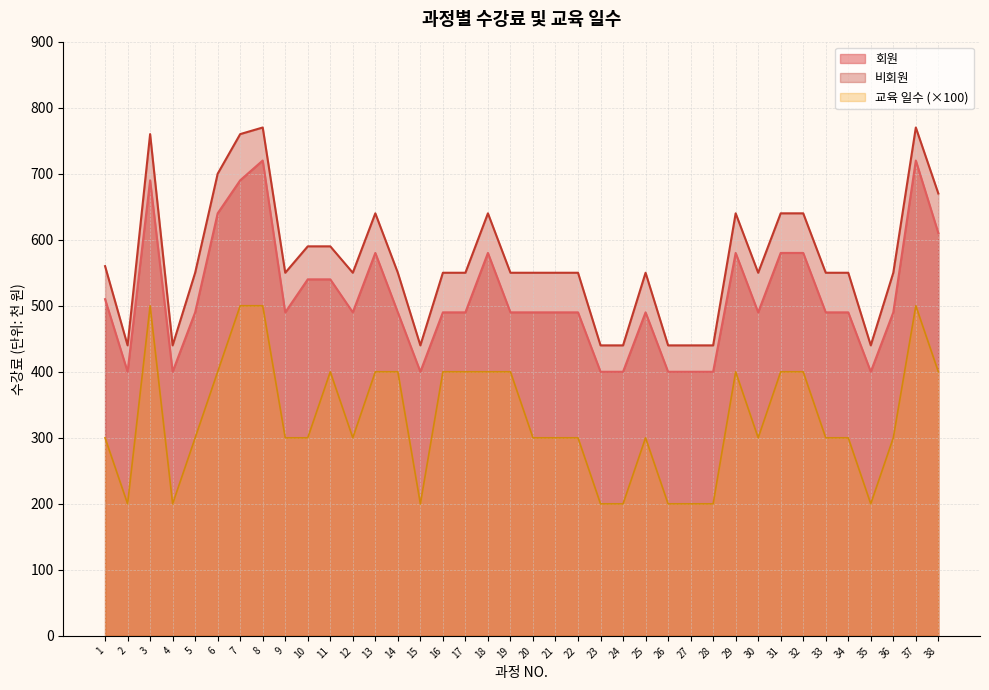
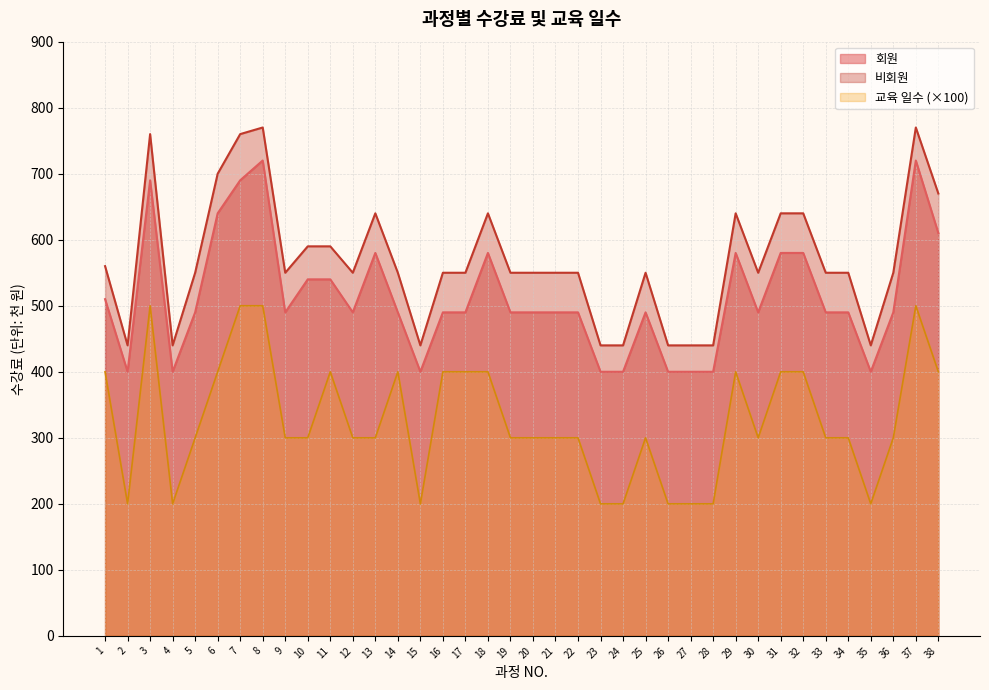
  {
    "교육 일수 (×100)": {
-     "1": 300,
+     "1": 400,
      "2": 200,
      "3": 500,
      "4": 200,
      "5": 300,
      "6": 400,
      "7": 500,
      "8": 500,
      "9": 300,
      "10": 300,
      "11": 400,
      "12": 300,
-     "13": 400,
+     "13": 300,
      "14": 400,
      "15": 200,
      "16": 400,
      "17": 400,
      "18": 400,
-     "19": 400,
+     "19": 300,
      "20": 300,
      "21": 300,
      "22": 300,
      "23": 200,
      "24": 200,
      "25": 300,
      "26": 200,
      "27": 200,
      "28": 200,
      "29": 400,
      "30": 300,
      "31": 400,
      "32": 400,
      "33": 300,
      "34": 300,
      "35": 200,
      "36": 300,
      "37": 500,
      "38": 400
    }
  }
